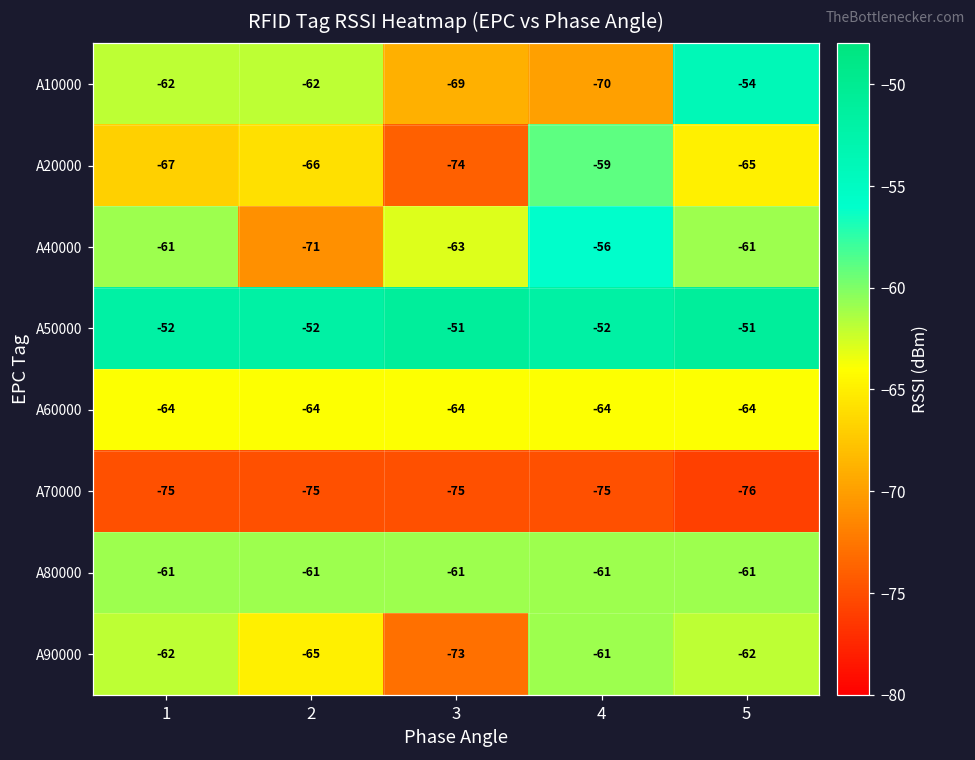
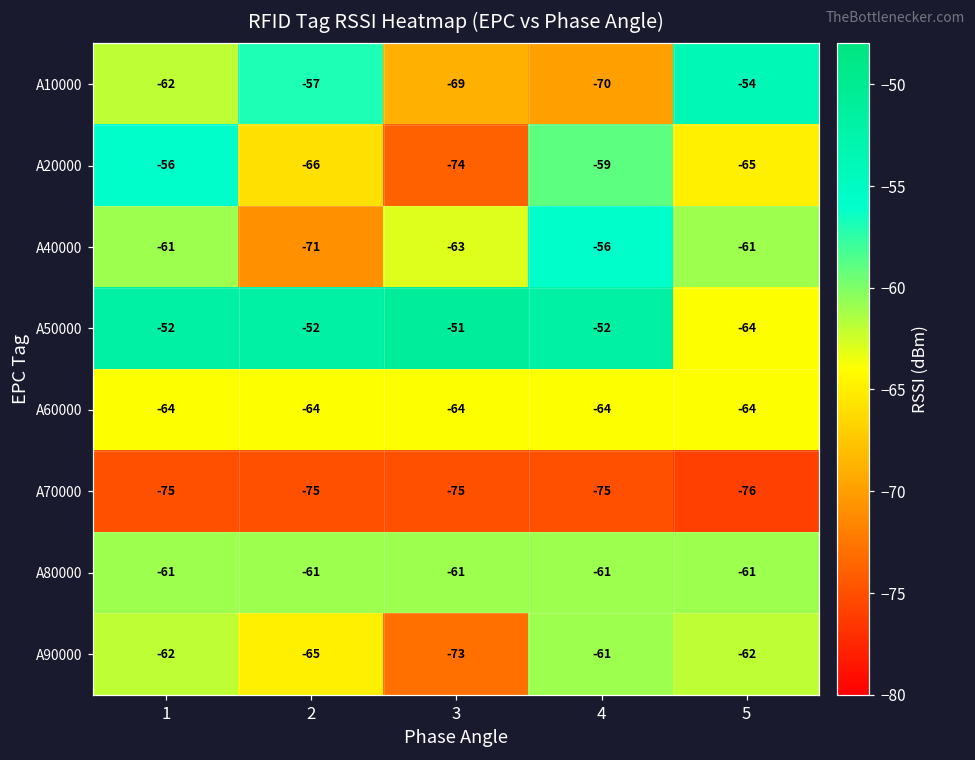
  {
    "A10000": {
      "1": -62,
-     "2": -62,
+     "2": -57,
      "3": -69,
      "4": -70,
      "5": -54
    },
    "A20000": {
-     "1": -67,
+     "1": -56,
      "2": -66,
      "3": -74,
      "4": -59,
      "5": -65
    },
    "A40000": {
      "1": -61,
      "2": -71,
      "3": -63,
      "4": -56,
      "5": -61
    },
    "A50000": {
      "1": -52,
      "2": -52,
      "3": -51,
      "4": -52,
-     "5": -51
+     "5": -64
    },
    "A60000": {
      "1": -64,
      "2": -64,
      "3": -64,
      "4": -64,
      "5": -64
    },
    "A70000": {
      "1": -75,
      "2": -75,
      "3": -75,
      "4": -75,
      "5": -76
    },
    "A80000": {
      "1": -61,
      "2": -61,
      "3": -61,
      "4": -61,
      "5": -61
    },
    "A90000": {
      "1": -62,
      "2": -65,
      "3": -73,
      "4": -61,
      "5": -62
    }
  }
